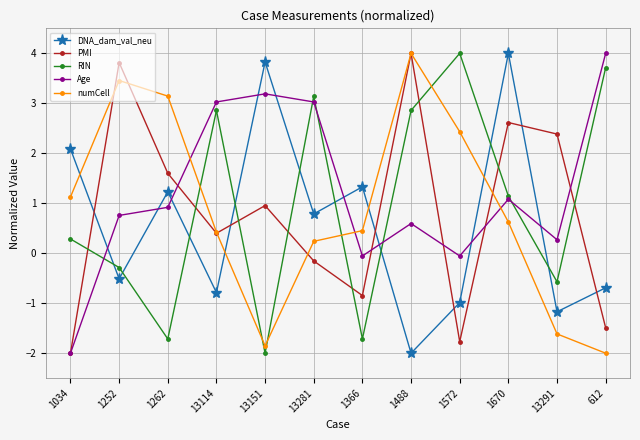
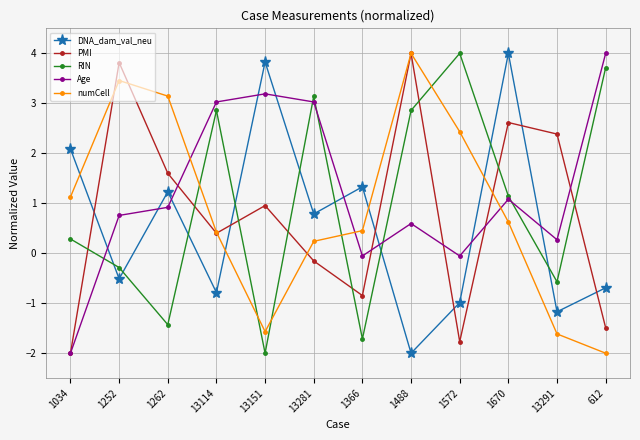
  {
    "DNA_dam_val_neu": {
      "1034": 2.1,
      "1252": -0.5,
      "1262": 1.2,
      "13114": -0.8,
      "13151": 3.8,
      "13281": 0.8,
      "1366": 1.3,
      "1488": -2.0,
      "1572": -1.0,
      "1670": 4.0,
      "13291": -1.2,
      "612": -0.7
    },
    "PMI": {
      "1262": 1.6,
      "13151": 1.0,
      "13281": -0.2,
      "1366": -0.8,
      "1572": -1.8,
      "1670": 2.6,
      "13291": 2.4,
      "612": -1.5
    },
    "RIN": {
      "1034": 0.3,
      "1252": -0.3,
-     "1262": -1.7,
+     "1262": -1.4,
      "13114": 2.9,
      "13151": -2.0,
      "13281": 3.1,
      "1366": -1.7,
      "1488": 2.9,
      "1572": 4.0,
      "1670": 1.1,
      "13291": -0.6,
      "612": 3.7
    },
    "Age": {
      "1252": 0.8,
      "1262": 0.9,
      "13114": 3.0,
      "13151": 3.2,
      "13281": 3.0,
      "1366": -0.1,
      "1488": 0.6,
      "1572": -0.1,
      "1670": 1.1,
      "13291": 0.3,
      "612": 4.0
    },
    "numCell": {
      "1034": 1.1,
      "1262": 3.1,
-     "13151": -1.9,
+     "13151": -1.6,
      "13281": 0.2,
      "1366": 0.5,
      "1572": 2.4,
      "1670": 0.6,
      "13291": -1.6,
      "612": -2.0
    }
  }
